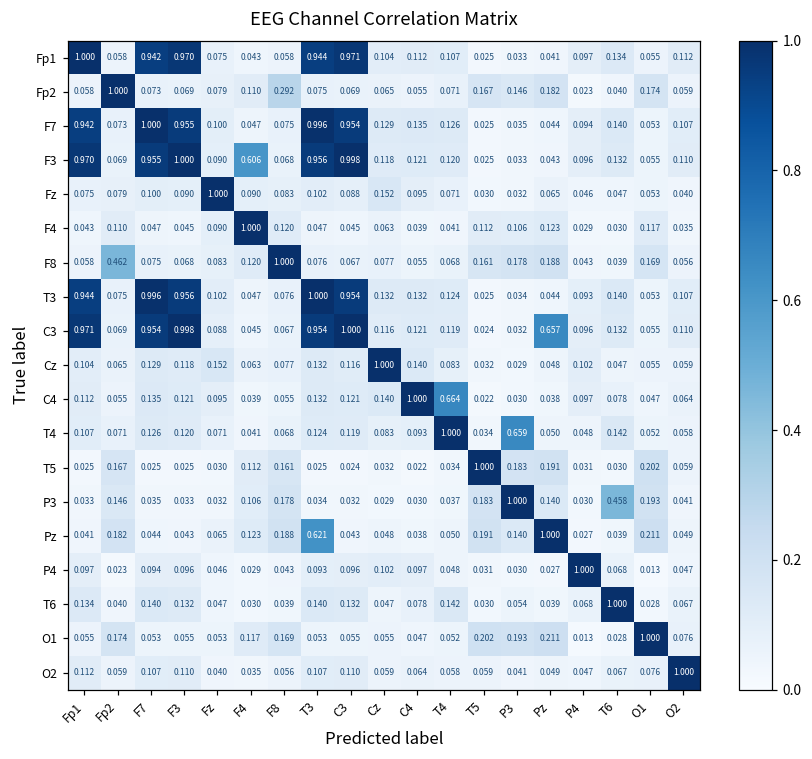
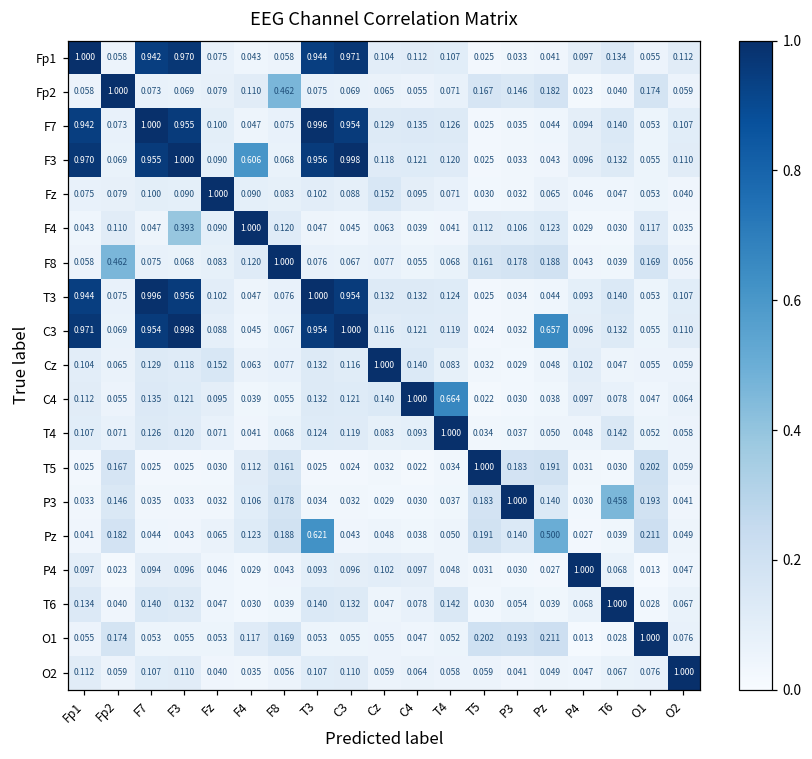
  {
    "Fp2": {
      "Fp1": 0.058,
      "Fp2": 1.000,
      "F7": 0.073,
      "F3": 0.069,
      "Fz": 0.079,
      "F4": 0.110,
-     "F8": 0.292,
+     "F8": 0.462,
      "T3": 0.075,
      "C3": 0.069,
      "Cz": 0.065,
      "C4": 0.055,
      "T4": 0.071,
      "T5": 0.167,
      "P3": 0.146,
      "Pz": 0.182,
      "P4": 0.023,
      "T6": 0.040,
      "O1": 0.174,
      "O2": 0.059
    },
    "F4": {
      "Fp1": 0.043,
      "Fp2": 0.110,
      "F7": 0.047,
-     "F3": 0.045,
+     "F3": 0.393,
      "Fz": 0.090,
      "F4": 1.000,
      "F8": 0.120,
      "T3": 0.047,
      "C3": 0.045,
      "Cz": 0.063,
      "C4": 0.039,
      "T4": 0.041,
      "T5": 0.112,
      "P3": 0.106,
      "Pz": 0.123,
      "P4": 0.029,
      "T6": 0.030,
      "O1": 0.117,
      "O2": 0.035
    },
    "T4": {
      "Fp1": 0.107,
      "Fp2": 0.071,
      "F7": 0.126,
      "F3": 0.120,
      "Fz": 0.071,
      "F4": 0.041,
      "F8": 0.068,
      "T3": 0.124,
      "C3": 0.119,
      "Cz": 0.083,
      "C4": 0.093,
      "T4": 1.000,
      "T5": 0.034,
-     "P3": 0.659,
+     "P3": 0.037,
      "Pz": 0.050,
      "P4": 0.048,
      "T6": 0.142,
      "O1": 0.052,
      "O2": 0.058
    },
    "Pz": {
      "Fp1": 0.041,
      "Fp2": 0.182,
      "F7": 0.044,
      "F3": 0.043,
      "Fz": 0.065,
      "F4": 0.123,
      "F8": 0.188,
      "T3": 0.621,
      "C3": 0.043,
      "Cz": 0.048,
      "C4": 0.038,
      "T4": 0.050,
      "T5": 0.191,
      "P3": 0.140,
-     "Pz": 1.000,
+     "Pz": 0.500,
      "P4": 0.027,
      "T6": 0.039,
      "O1": 0.211,
      "O2": 0.049
    }
  }
